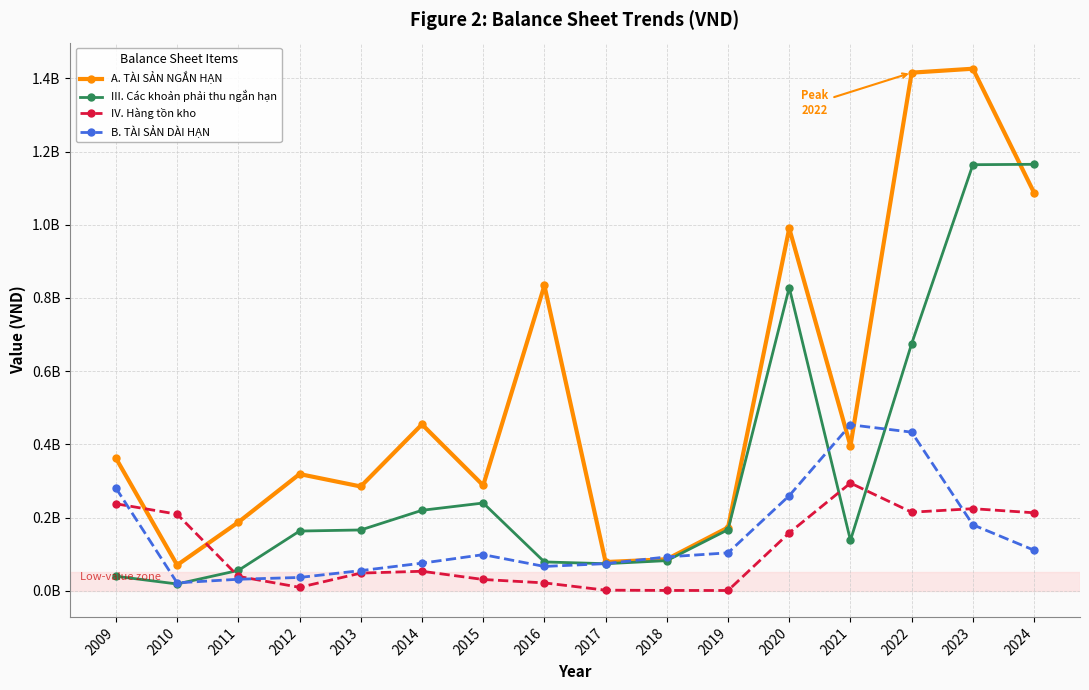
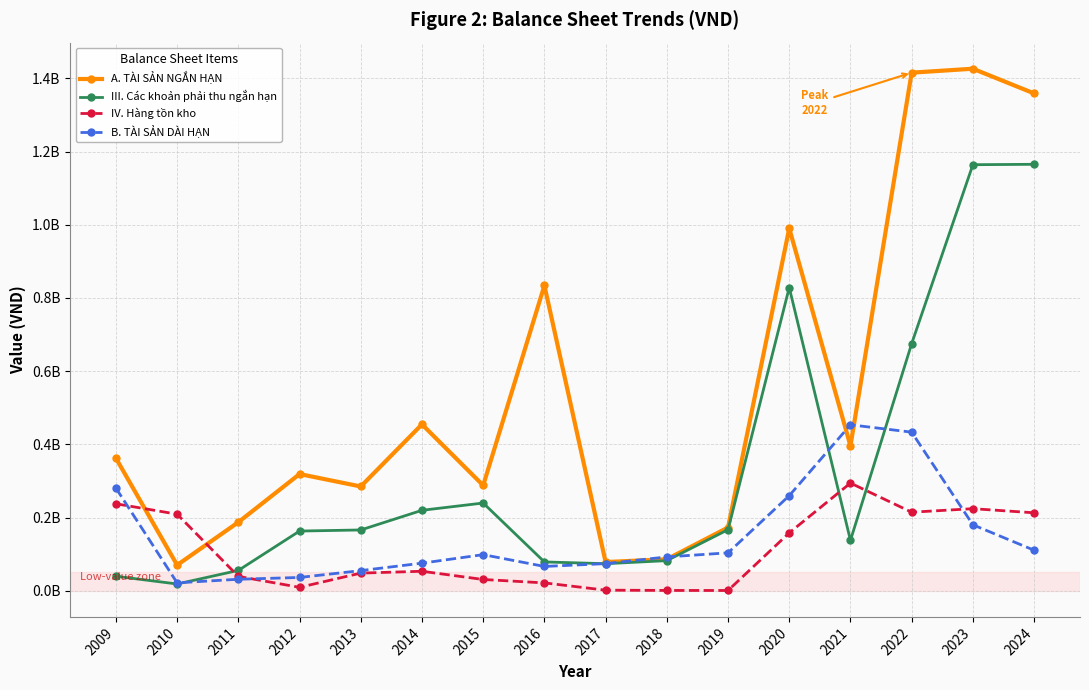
  {
    "A. TÀI SẢN NGẮN HẠN": {
      "2009": 360000000,
      "2010": 70000000,
      "2011": 190000000,
      "2012": 320000000,
      "2013": 280000000,
      "2014": 450000000,
      "2015": 290000000,
      "2016": 830000000,
      "2020": 990000000,
      "2021": 400000000,
      "2023": 1430000000,
-     "2024": 1090000000
+     "2024": 1360000000
    },
    "III. Các khoản phải thu ngắn hạn": {
      "2009": 40000000,
      "2011": 60000000,
      "2012": 160000000,
      "2013": 170000000,
      "2014": 220000000,
      "2015": 240000000,
      "2016": 80000000,
      "2020": 830000000,
      "2021": 140000000,
      "2022": 680000000,
      "2023": 1160000000,
      "2024": 1170000000
    },
    "IV. Hàng tồn kho": {
      "2009": 240000000,
      "2010": 210000000,
      "2011": 40000000,
      "2012": 10000000,
      "2014": 50000000,
      "2015": 30000000,
      "2016": 20000000,
      "2017": 0,
      "2018": 0,
      "2019": 0,
      "2020": 160000000,
      "2021": 290000000,
      "2022": 210000000,
      "2023": 220000000,
      "2024": 210000000
    },
    "B. TÀI SẢN DÀI HẠN": {
      "2009": 280000000,
      "2011": 30000000,
      "2012": 40000000,
      "2014": 80000000,
      "2015": 100000000,
      "2016": 70000000,
      "2019": 100000000,
      "2020": 260000000,
      "2021": 450000000,
      "2022": 430000000,
      "2023": 180000000,
      "2024": 110000000
    }
  }
